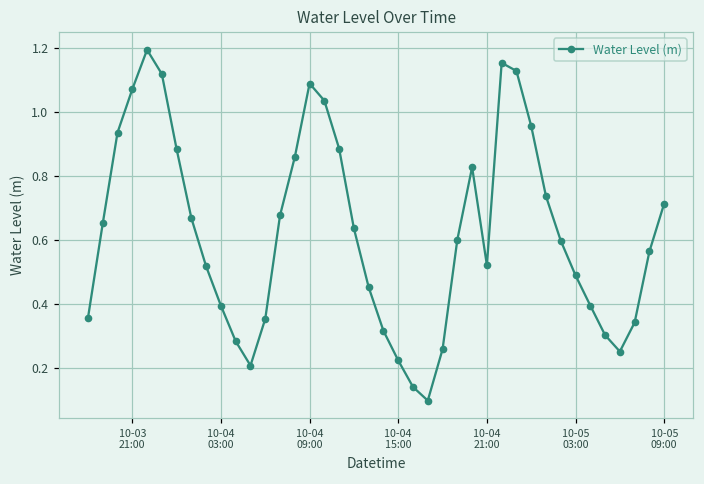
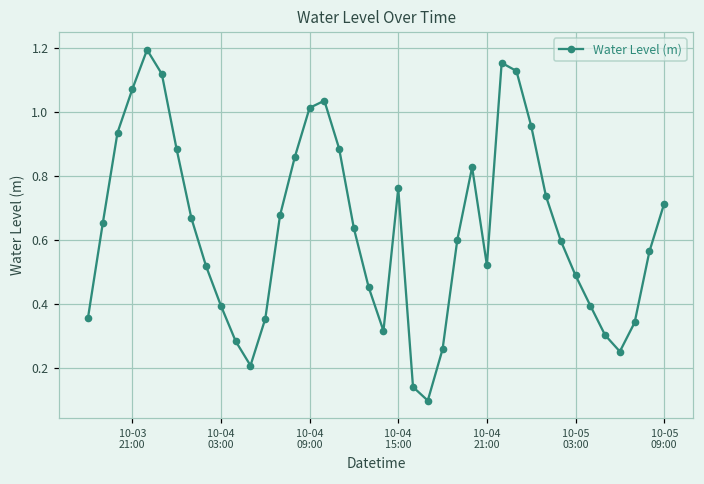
  {
    "10-03 21:00": 1.07,
    "10-04 03:00": 0.39,
-   "10-04 09:00": 1.09,
-   "10-04 15:00": 0.22,
+   "10-04 09:00": 1.01,
+   "10-04 15:00": 0.76,
    "10-04 21:00": 0.52,
    "10-05 03:00": 0.49,
    "10-05 09:00": 0.71
  }
